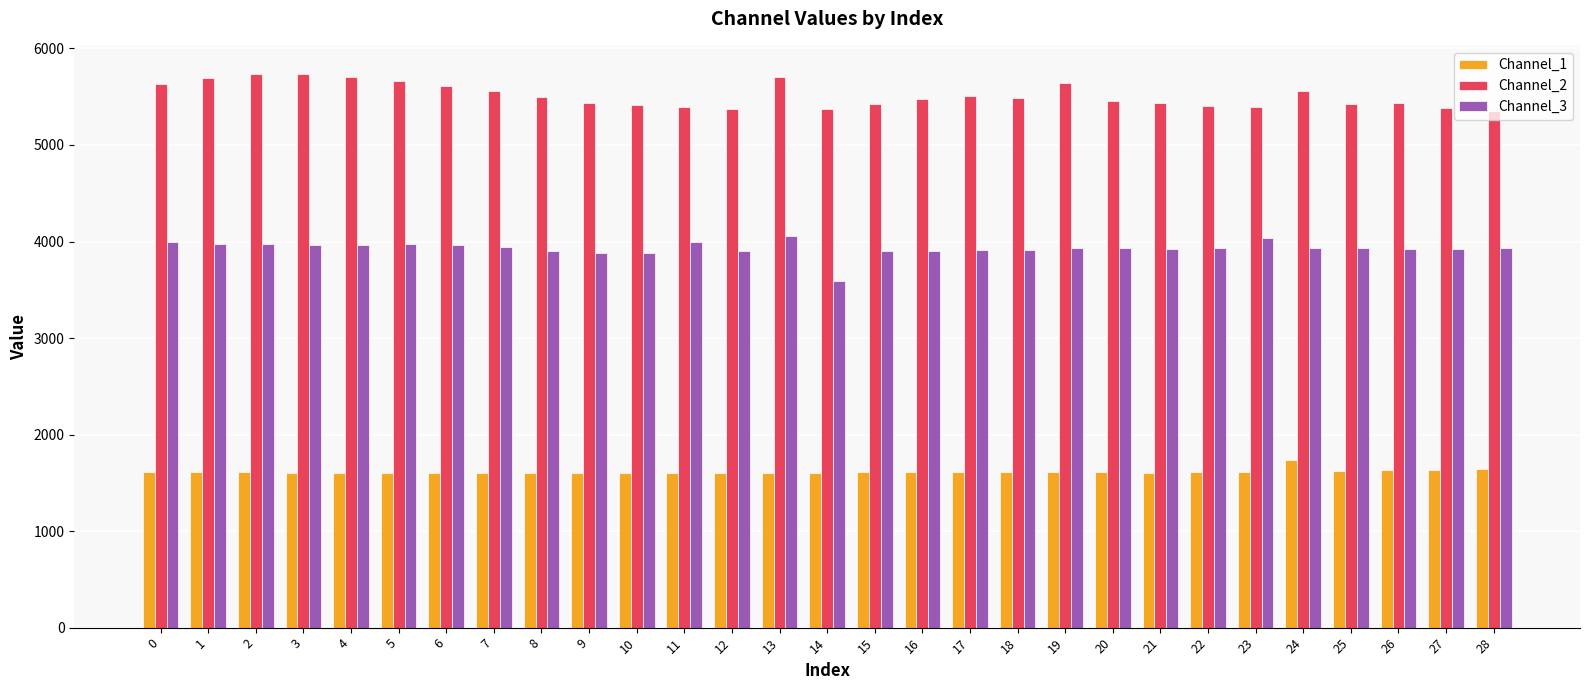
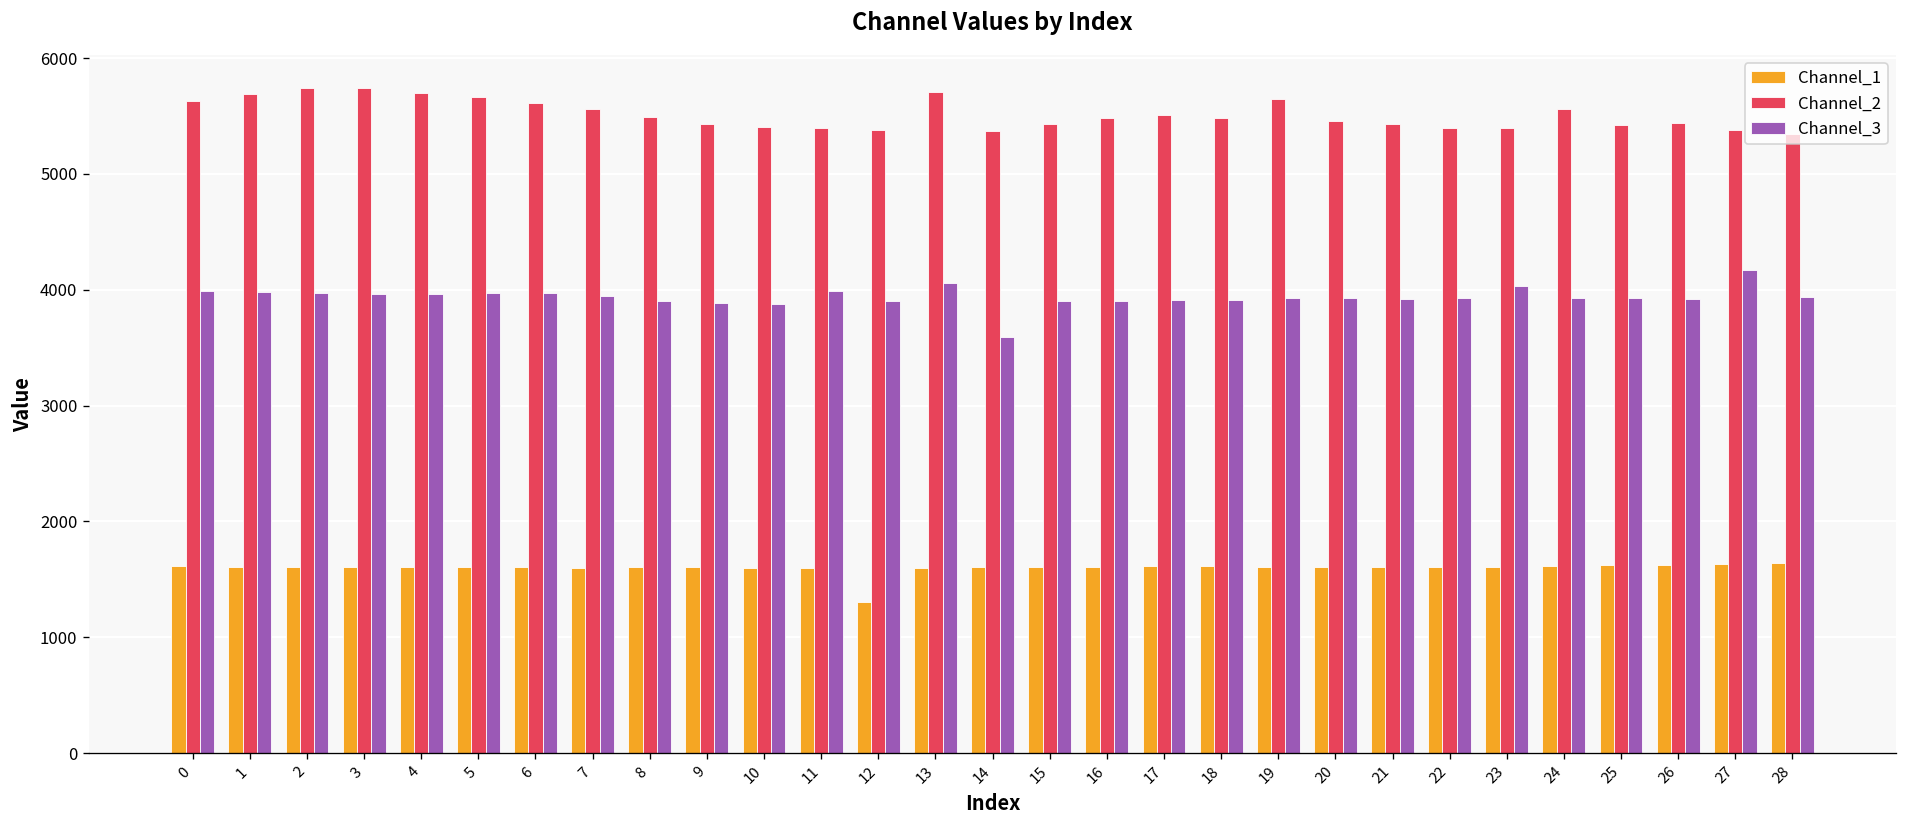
  {
    "Channel_1": {
      "0": 1600,
      "1": 1600,
      "2": 1600,
      "3": 1600,
      "4": 1600,
      "5": 1600,
      "6": 1600,
      "7": 1600,
      "8": 1600,
      "9": 1600,
      "10": 1600,
      "11": 1600,
-     "12": 1600,
+     "12": 1300,
      "13": 1600,
      "14": 1600,
      "15": 1600,
      "16": 1600,
      "17": 1600,
      "18": 1600,
      "19": 1600,
      "20": 1600,
      "21": 1600,
      "22": 1600,
      "23": 1600,
-     "24": 1700,
+     "24": 1600,
      "25": 1600,
      "26": 1600,
      "27": 1600,
      "28": 1600
    },
    "Channel_2": {
      "0": 5600,
      "1": 5700,
      "2": 5700,
      "3": 5700,
      "4": 5700,
      "5": 5700,
      "6": 5600,
      "7": 5600,
      "8": 5500,
      "9": 5400,
      "10": 5400,
      "11": 5400,
      "12": 5400,
      "13": 5700,
      "14": 5400,
      "15": 5400,
      "16": 5500,
      "17": 5500,
      "18": 5500,
      "19": 5600,
      "20": 5500,
      "21": 5400,
      "22": 5400,
      "23": 5400,
      "24": 5600,
      "25": 5400,
      "26": 5400,
      "27": 5400
    },
    "Channel_3": {
      "0": 4000,
      "1": 4000,
      "2": 4000,
      "3": 4000,
      "4": 4000,
      "5": 4000,
      "6": 4000,
      "7": 3900,
      "8": 3900,
      "9": 3900,
      "10": 3900,
      "11": 4000,
      "12": 3900,
      "13": 4100,
      "14": 3600,
      "15": 3900,
      "16": 3900,
      "17": 3900,
      "18": 3900,
      "19": 3900,
      "20": 3900,
      "21": 3900,
      "22": 3900,
      "23": 4000,
      "24": 3900,
      "25": 3900,
      "26": 3900,
-     "27": 3900,
+     "27": 4200,
      "28": 3900
    }
  }
